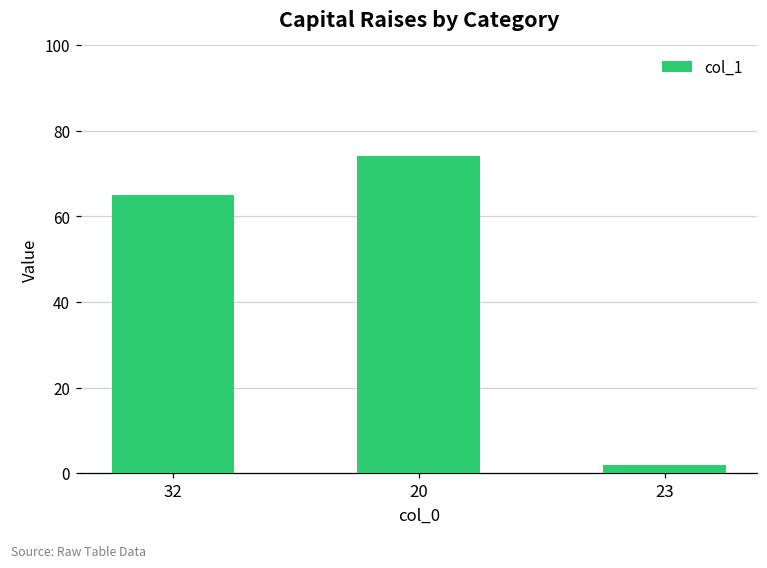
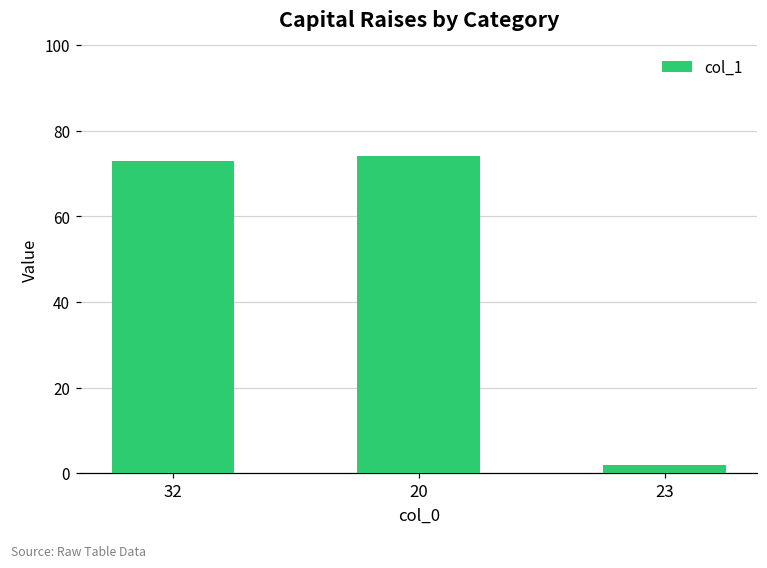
  {
-   "32": 65,
+   "32": 73,
    "20": 74,
    "23": 2
  }
